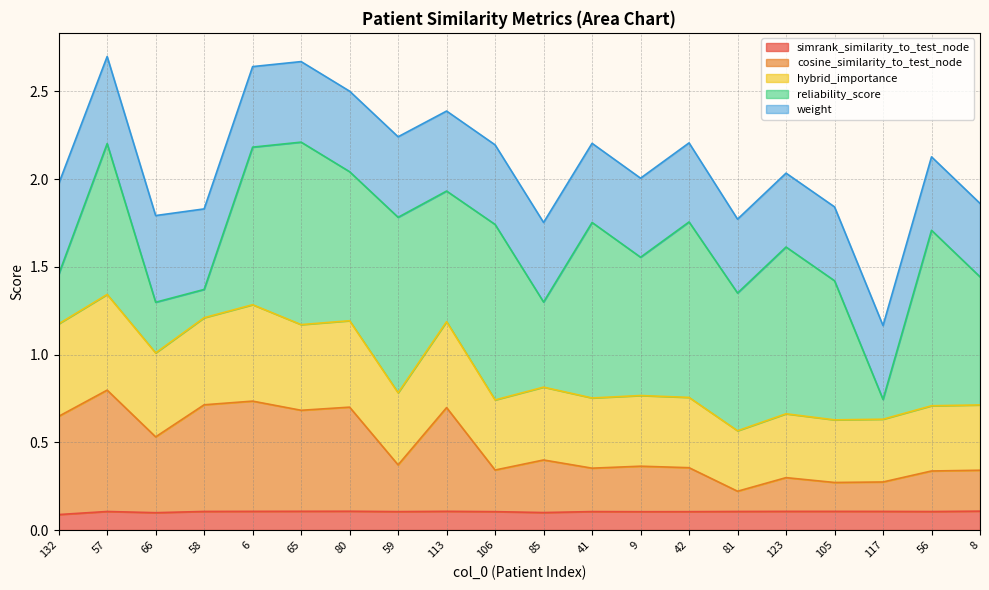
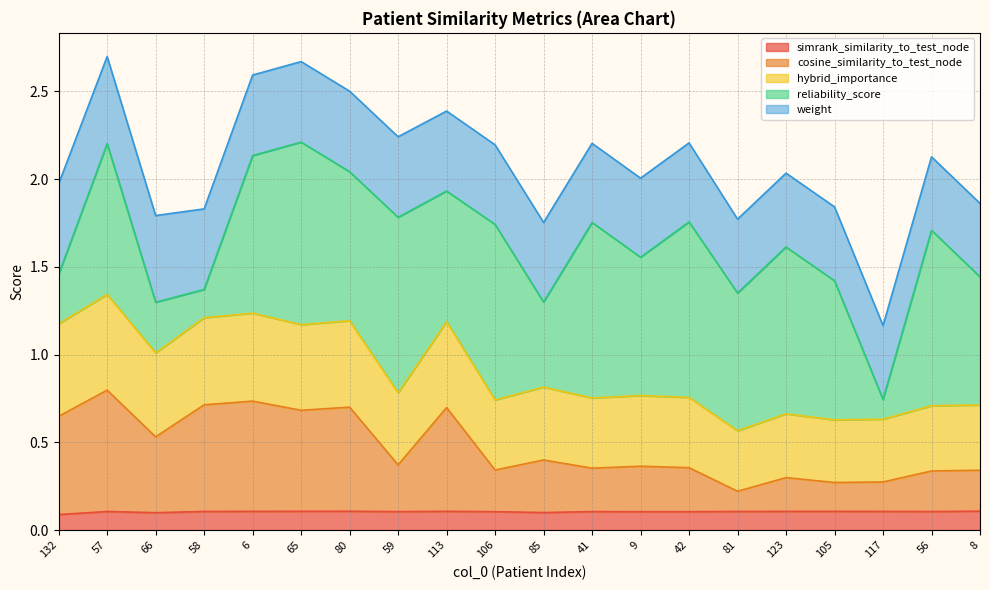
  {
    "hybrid_importance": {
      "132": 0.53,
      "57": 0.55,
      "66": 0.48,
      "58": 0.50,
-     "6": 0.55,
+     "6": 0.50,
      "65": 0.49,
      "80": 0.49,
      "59": 0.41,
      "113": 0.49,
      "106": 0.40,
      "85": 0.42,
      "41": 0.40,
      "9": 0.40,
      "42": 0.40,
      "81": 0.34,
      "123": 0.36,
      "105": 0.36,
      "117": 0.36,
      "56": 0.37,
      "8": 0.37
    },
    "reliability_score": {
      "132": 0.28,
      "57": 0.86,
      "66": 0.29,
      "58": 0.16,
      "6": 0.90,
      "65": 1.04,
      "80": 0.85,
      "59": 1.00,
      "113": 0.74,
      "106": 1.00,
      "85": 0.48,
      "41": 1.00,
      "9": 0.79,
      "42": 1.00,
      "81": 0.78,
      "123": 0.95,
      "105": 0.79,
      "117": 0.11,
      "56": 1.00,
      "8": 0.73
    },
    "weight": {
      "132": 0.52,
      "57": 0.50,
      "66": 0.49,
      "58": 0.46,
      "6": 0.46,
      "65": 0.46,
      "80": 0.46,
      "59": 0.46,
      "113": 0.46,
      "106": 0.45,
      "85": 0.45,
      "41": 0.45,
      "9": 0.45,
      "42": 0.45,
      "81": 0.42,
      "123": 0.42,
      "105": 0.42,
      "117": 0.42,
      "56": 0.42,
      "8": 0.42
    }
  }
